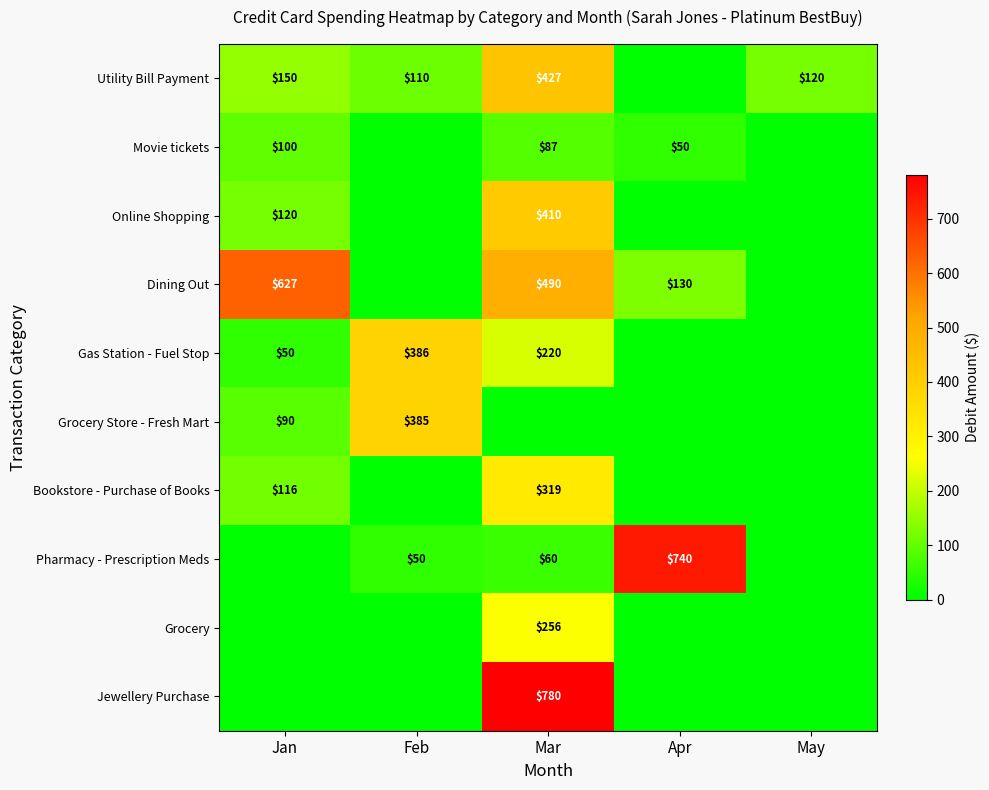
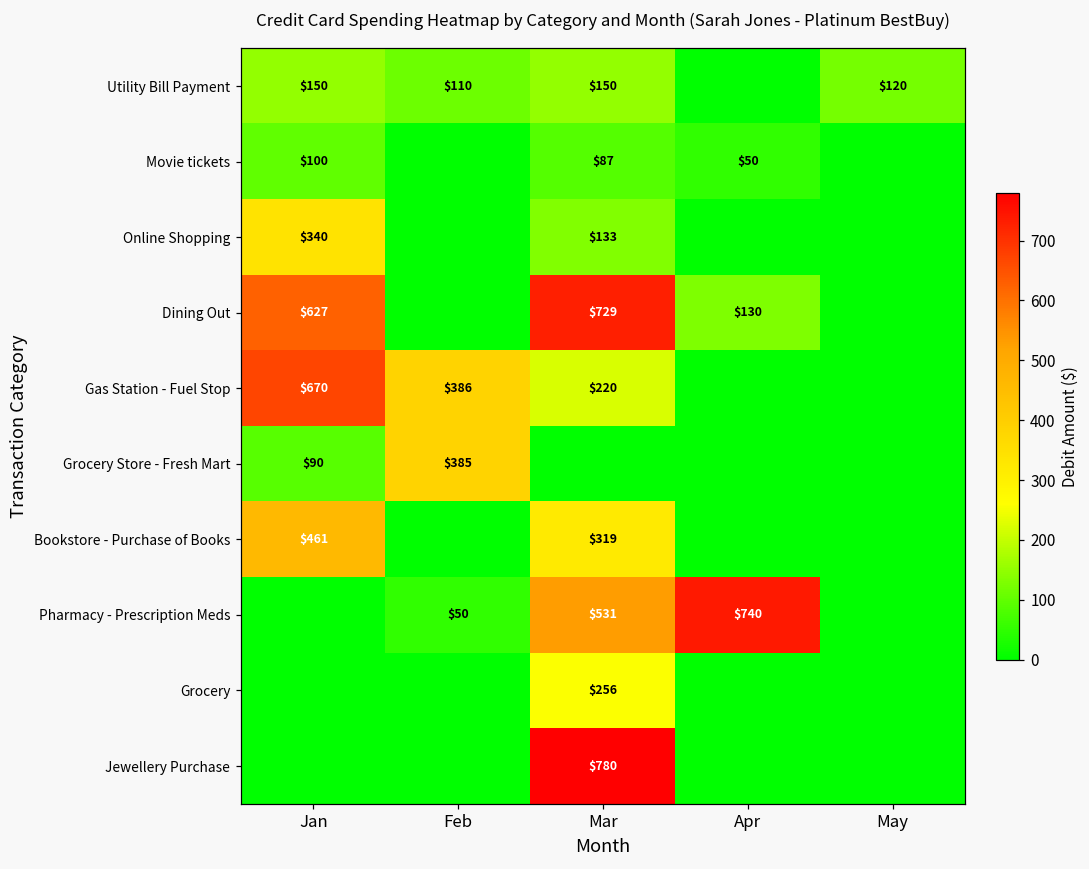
  {
    "Utility Bill Payment": {
      "Jan": "$150",
      "Feb": "$110",
-     "Mar": "$427",
+     "Mar": "$150",
      "May": "$120"
    },
    "Movie tickets": {
      "Jan": "$100",
      "Mar": "$87",
      "Apr": "$50"
    },
    "Online Shopping": {
-     "Jan": "$120",
-     "Mar": "$410"
+     "Jan": "$340",
+     "Mar": "$133"
    },
    "Dining Out": {
      "Jan": "$627",
-     "Mar": "$490",
+     "Mar": "$729",
      "Apr": "$130"
    },
    "Gas Station - Fuel Stop": {
-     "Jan": "$50",
+     "Jan": "$670",
      "Feb": "$386",
      "Mar": "$220"
    },
    "Grocery Store - Fresh Mart": {
      "Jan": "$90",
      "Feb": "$385"
    },
    "Bookstore - Purchase of Books": {
-     "Jan": "$116",
+     "Jan": "$461",
      "Mar": "$319"
    },
    "Pharmacy - Prescription Meds": {
      "Feb": "$50",
-     "Mar": "$60",
+     "Mar": "$531",
      "Apr": "$740"
    },
    "Grocery": {
      "Mar": "$256"
    },
    "Jewellery Purchase": {
      "Mar": "$780"
    }
  }
